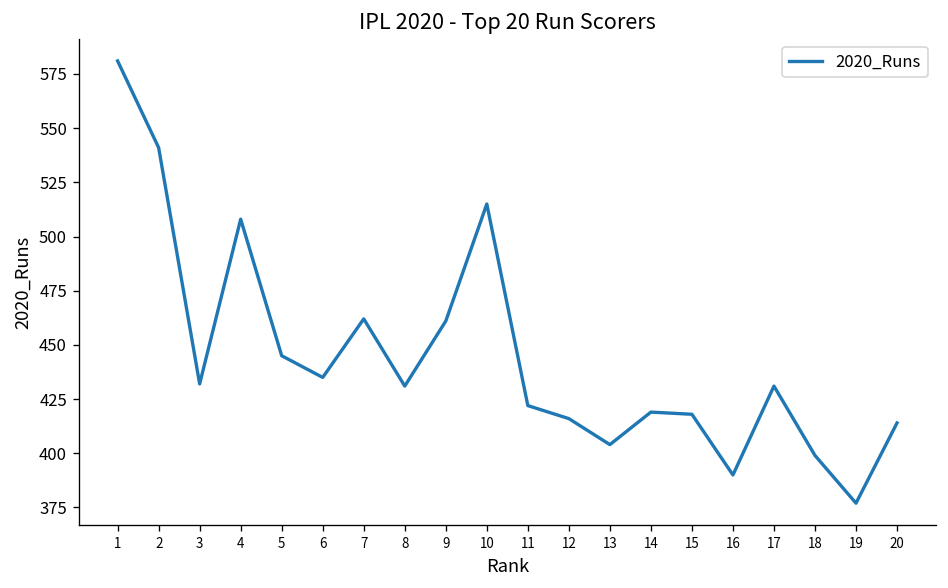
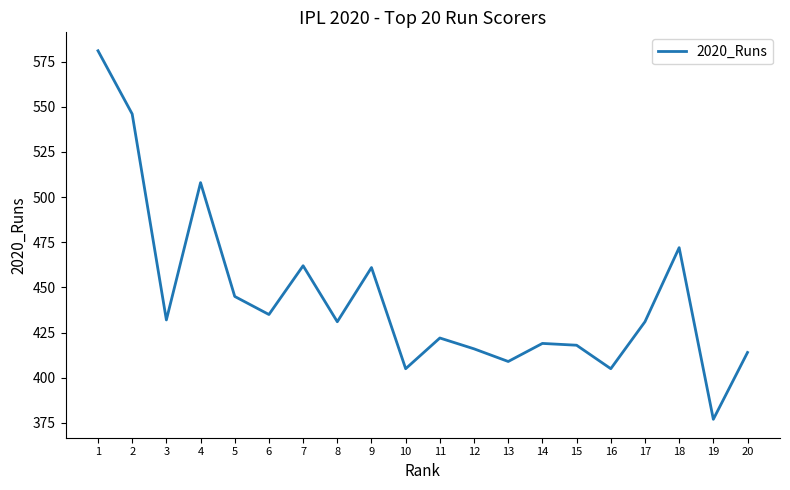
  {
    "1": 581,
-   "2": 541,
+   "2": 546,
    "3": 432,
    "4": 508,
    "5": 445,
    "6": 435,
    "7": 462,
    "8": 431,
    "9": 461,
-   "10": 515,
+   "10": 405,
    "11": 422,
    "12": 416,
-   "13": 404,
+   "13": 409,
    "14": 419,
    "15": 418,
-   "16": 390,
+   "16": 405,
    "17": 431,
-   "18": 399,
+   "18": 472,
    "19": 377,
    "20": 414
  }
